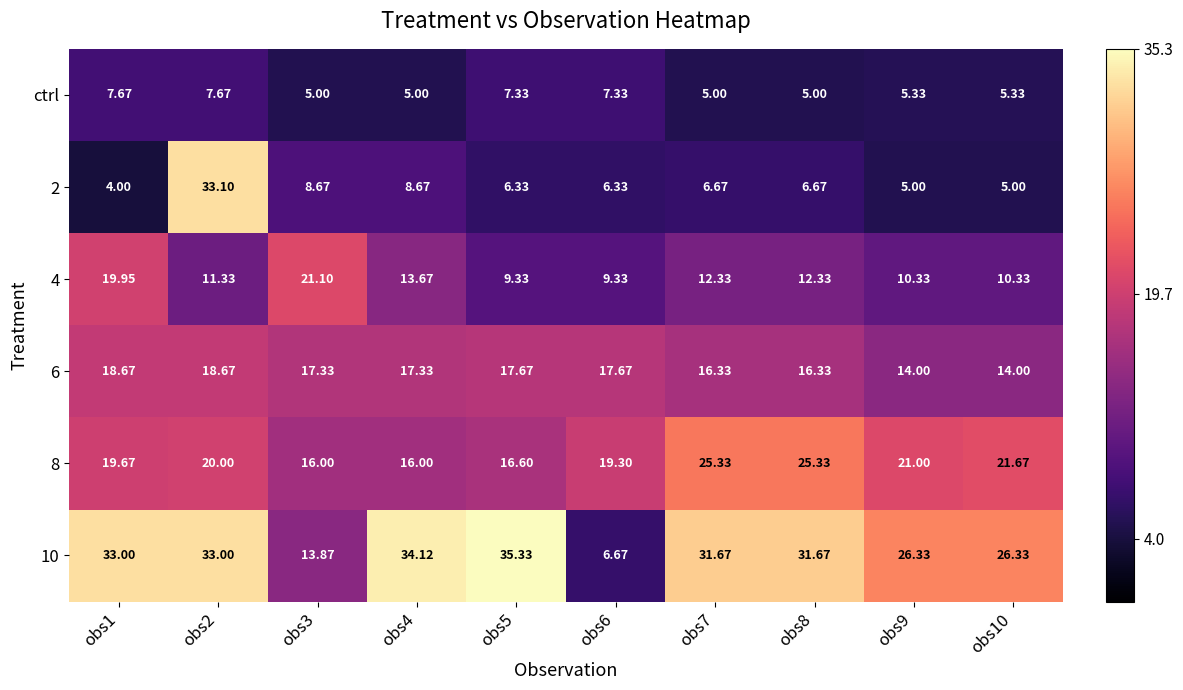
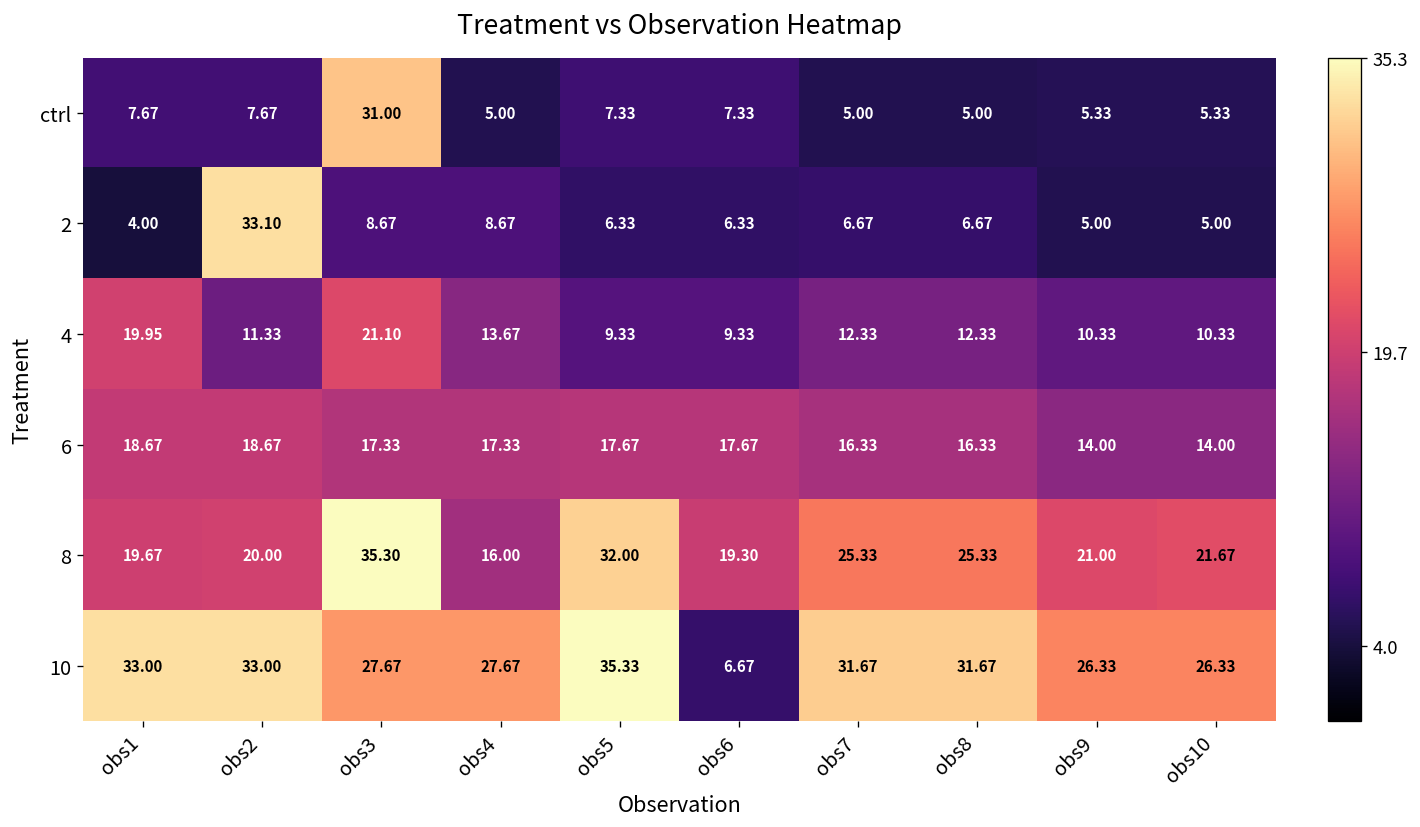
  {
    "ctrl": {
      "obs1": 7.67,
      "obs2": 7.67,
-     "obs3": 5.00,
+     "obs3": 31.00,
      "obs4": 5.00,
      "obs5": 7.33,
      "obs6": 7.33,
      "obs7": 5.00,
      "obs8": 5.00,
      "obs9": 5.33,
      "obs10": 5.33
    },
    "2": {
      "obs1": 4.00,
      "obs2": 33.10,
      "obs3": 8.67,
      "obs4": 8.67,
      "obs5": 6.33,
      "obs6": 6.33,
      "obs7": 6.67,
      "obs8": 6.67,
      "obs9": 5.00,
      "obs10": 5.00
    },
    "4": {
      "obs1": 19.95,
      "obs2": 11.33,
      "obs3": 21.10,
      "obs4": 13.67,
      "obs5": 9.33,
      "obs6": 9.33,
      "obs7": 12.33,
      "obs8": 12.33,
      "obs9": 10.33,
      "obs10": 10.33
    },
    "6": {
      "obs1": 18.67,
      "obs2": 18.67,
      "obs3": 17.33,
      "obs4": 17.33,
      "obs5": 17.67,
      "obs6": 17.67,
      "obs7": 16.33,
      "obs8": 16.33,
      "obs9": 14.00,
      "obs10": 14.00
    },
    "8": {
      "obs1": 19.67,
      "obs2": 20.00,
-     "obs3": 16.00,
+     "obs3": 35.30,
      "obs4": 16.00,
-     "obs5": 16.60,
+     "obs5": 32.00,
      "obs6": 19.30,
      "obs7": 25.33,
      "obs8": 25.33,
      "obs9": 21.00,
      "obs10": 21.67
    },
    "10": {
      "obs1": 33.00,
      "obs2": 33.00,
-     "obs3": 13.87,
-     "obs4": 34.12,
+     "obs3": 27.67,
+     "obs4": 27.67,
      "obs5": 35.33,
      "obs6": 6.67,
      "obs7": 31.67,
      "obs8": 31.67,
      "obs9": 26.33,
      "obs10": 26.33
    }
  }
